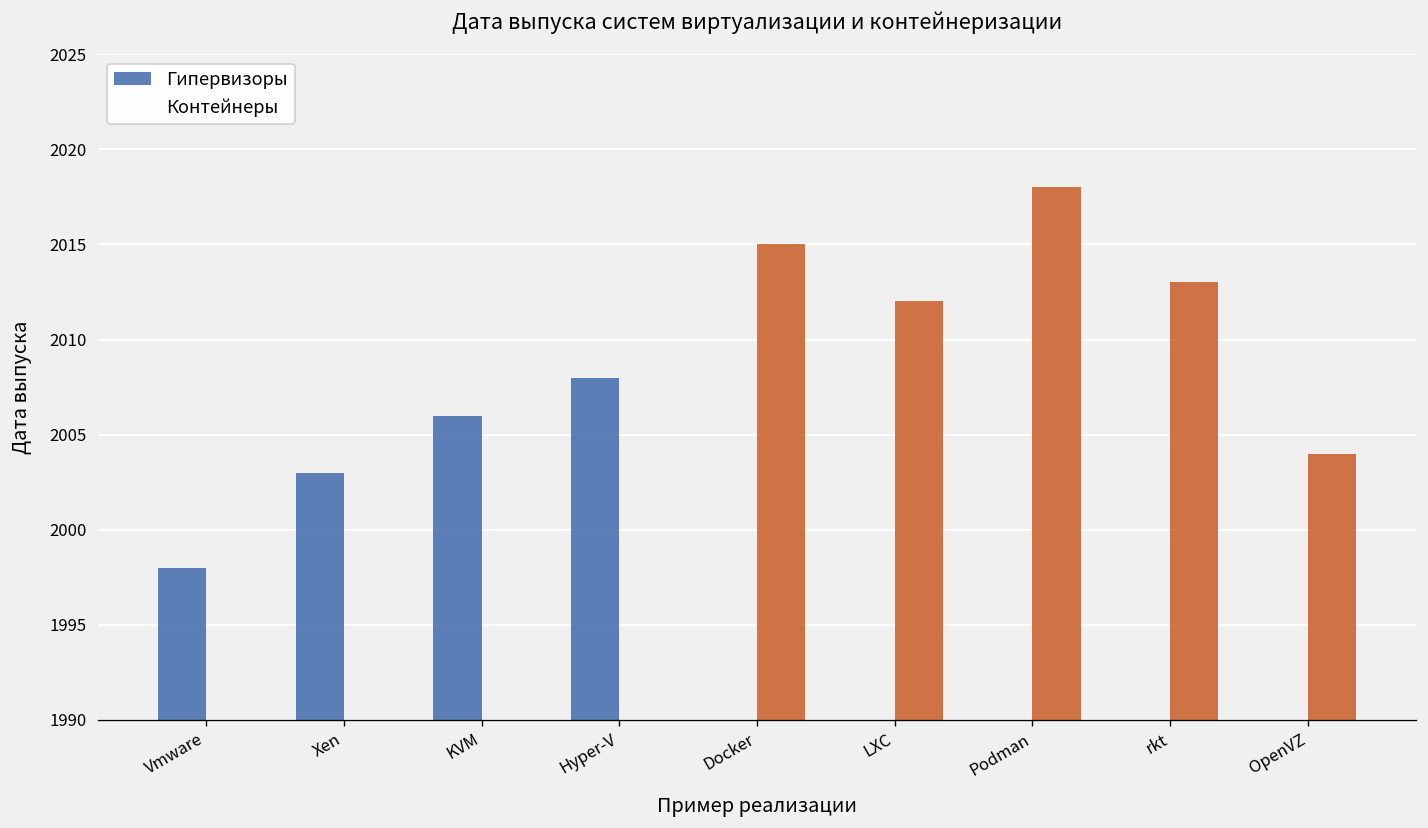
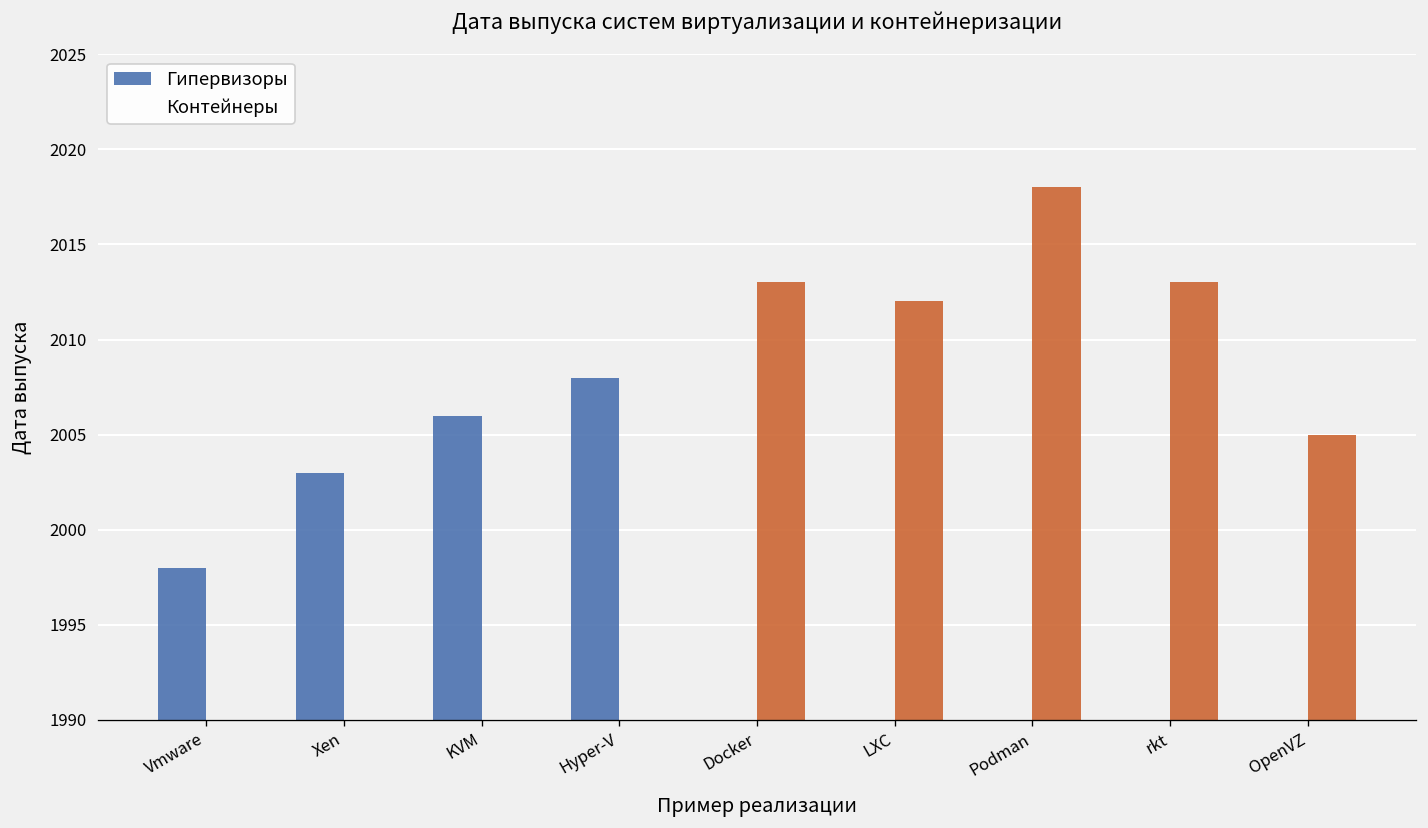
  {
    "Гипервизоры": {
      "Vmware": 1998,
      "Xen": 2003,
      "KVM": 2006,
      "Hyper-V": 2008
    },
    "Контейнеры": {
-     "Docker": 2015,
+     "Docker": 2013,
      "LXC": 2012,
      "Podman": 2018,
      "rkt": 2013,
-     "OpenVZ": 2004
+     "OpenVZ": 2005
    }
  }
